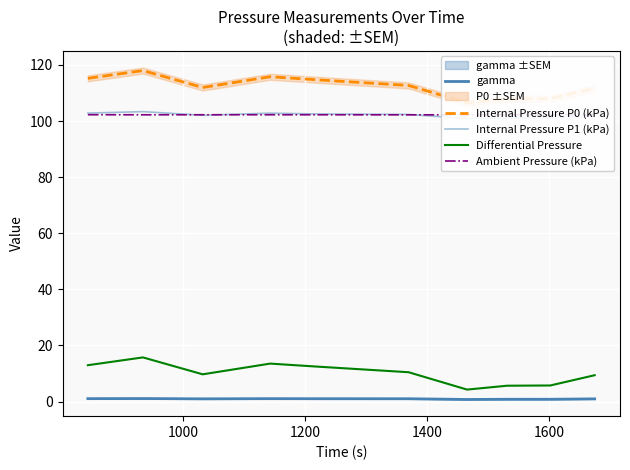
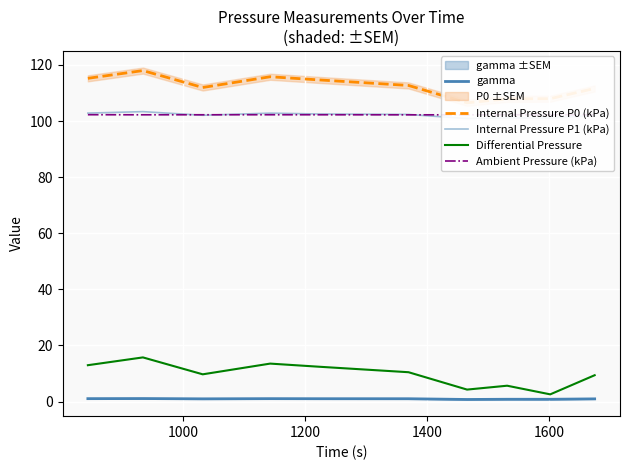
  {
    "Differential Pressure": {
-     "1600": 6
+     "1600": 3
    }
  }
